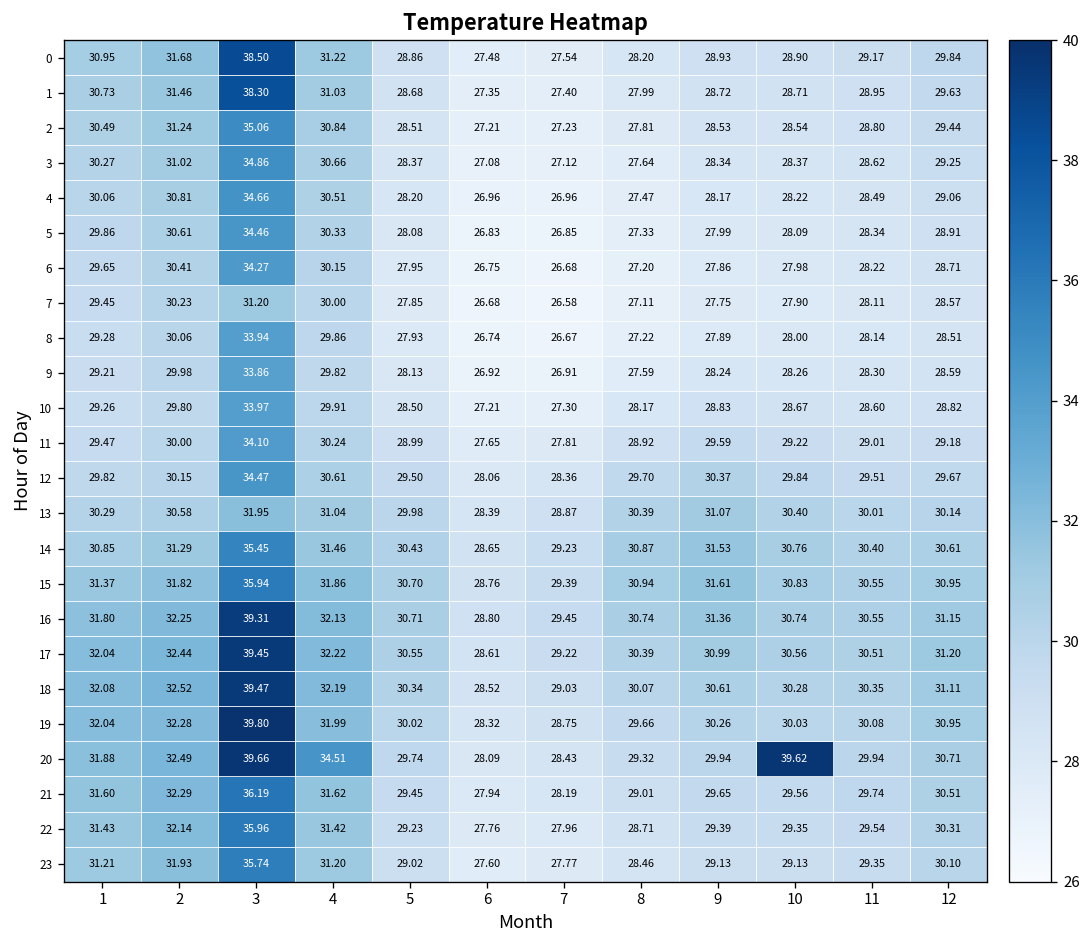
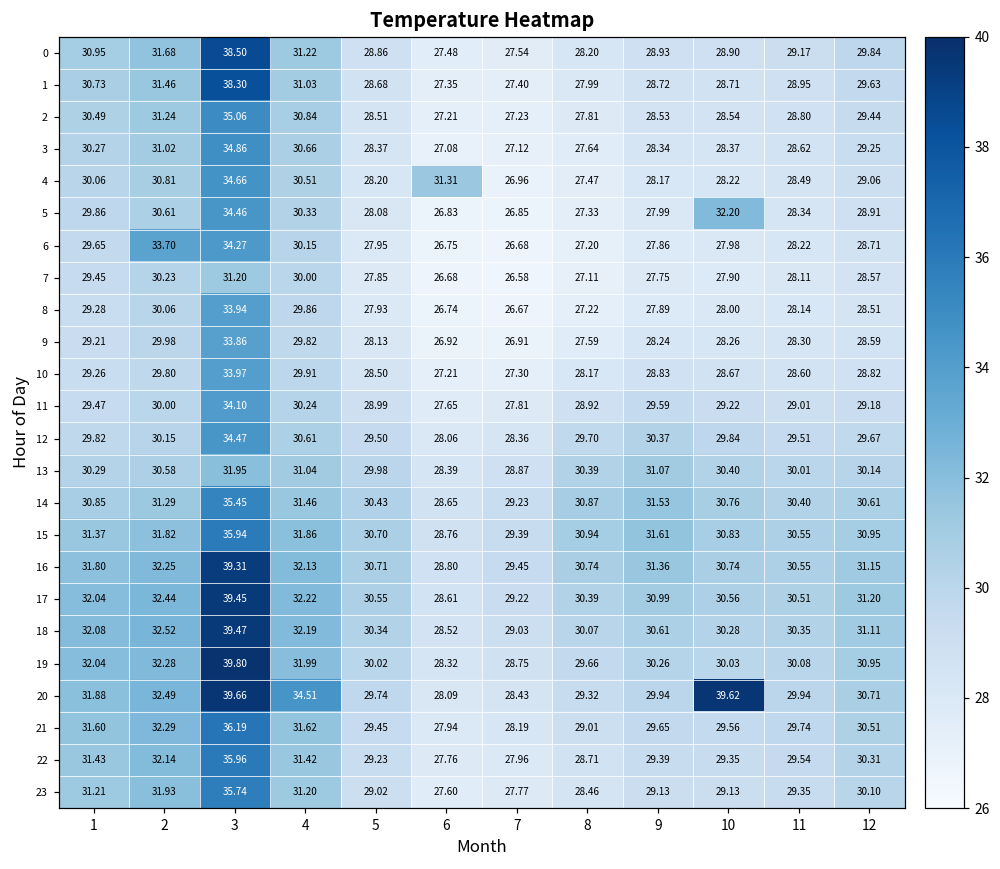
  {
    "4": {
      "1": 30.06,
      "2": 30.81,
      "3": 34.66,
      "4": 30.51,
      "5": 28.20,
-     "6": 26.96,
+     "6": 31.31,
      "7": 26.96,
      "8": 27.47,
      "9": 28.17,
      "10": 28.22,
      "11": 28.49,
      "12": 29.06
    },
    "5": {
      "1": 29.86,
      "2": 30.61,
      "3": 34.46,
      "4": 30.33,
      "5": 28.08,
      "6": 26.83,
      "7": 26.85,
      "8": 27.33,
      "9": 27.99,
-     "10": 28.09,
+     "10": 32.20,
      "11": 28.34,
      "12": 28.91
    },
    "6": {
      "1": 29.65,
-     "2": 30.41,
+     "2": 33.70,
      "3": 34.27,
      "4": 30.15,
      "5": 27.95,
      "6": 26.75,
      "7": 26.68,
      "8": 27.20,
      "9": 27.86,
      "10": 27.98,
      "11": 28.22,
      "12": 28.71
    }
  }
